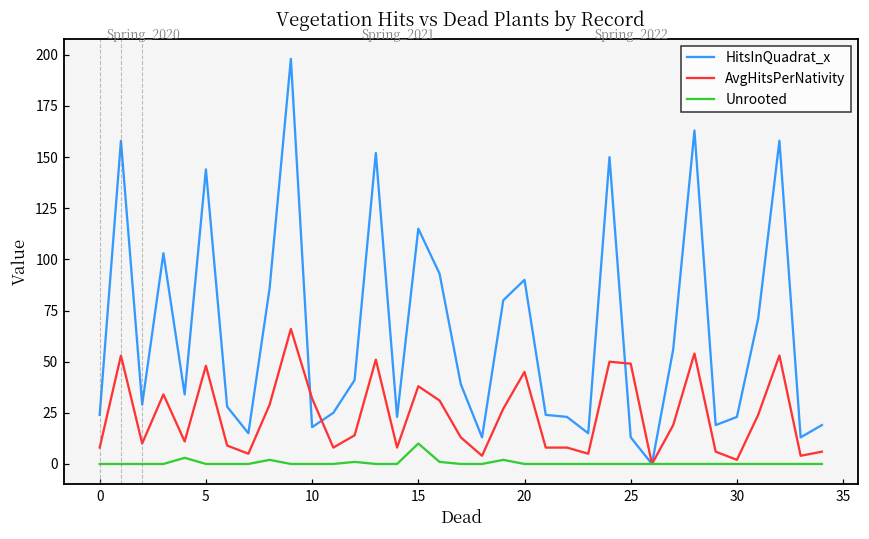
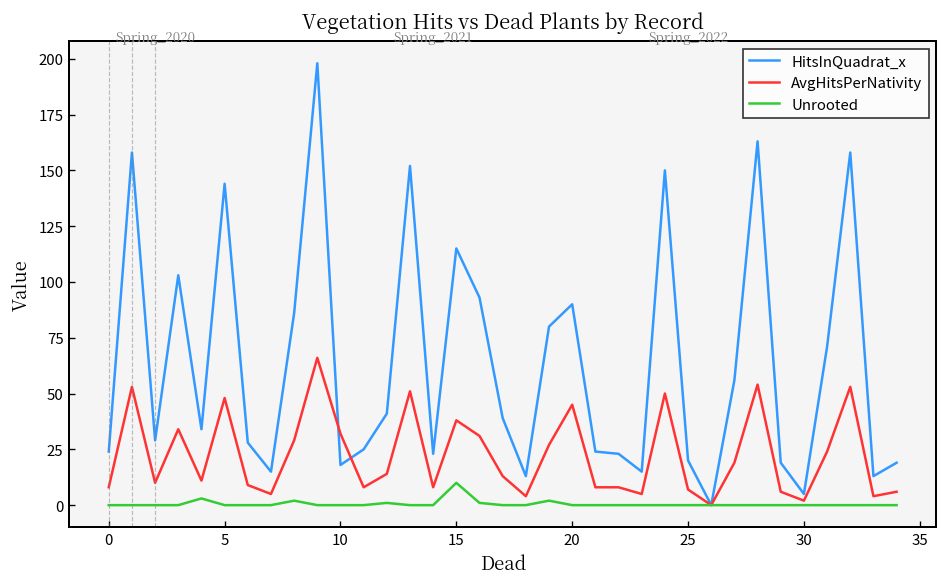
  {
    "HitsInQuadrat_x": {
      "0": 24,
      "5": 144,
      "10": 18,
      "15": 115,
      "20": 90,
-     "25": 13,
-     "30": 23
+     "25": 20,
+     "30": 5
    },
    "AvgHitsPerNativity": {
      "0": 8,
      "5": 48,
      "10": 32,
      "15": 38,
      "20": 45,
-     "25": 49,
+     "25": 7,
      "30": 2
    },
    "Unrooted": {
      "0": 0,
      "5": 0,
      "10": 0,
      "15": 10,
      "20": 0,
      "25": 0,
      "30": 0
    }
  }
